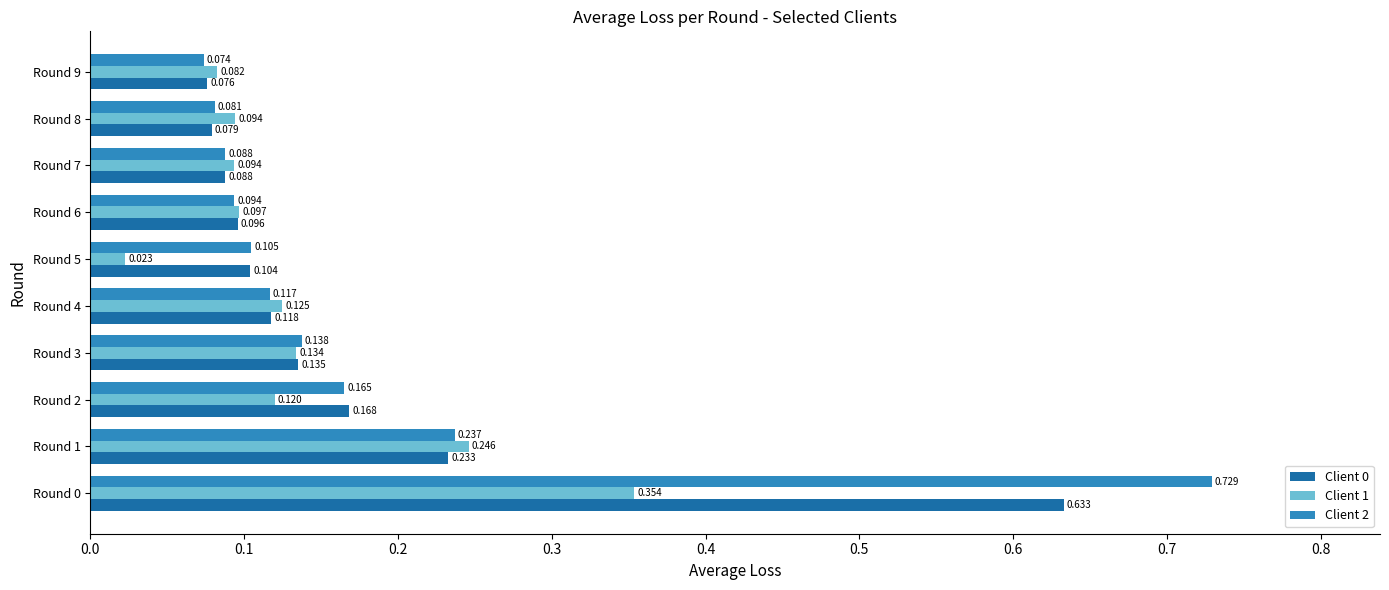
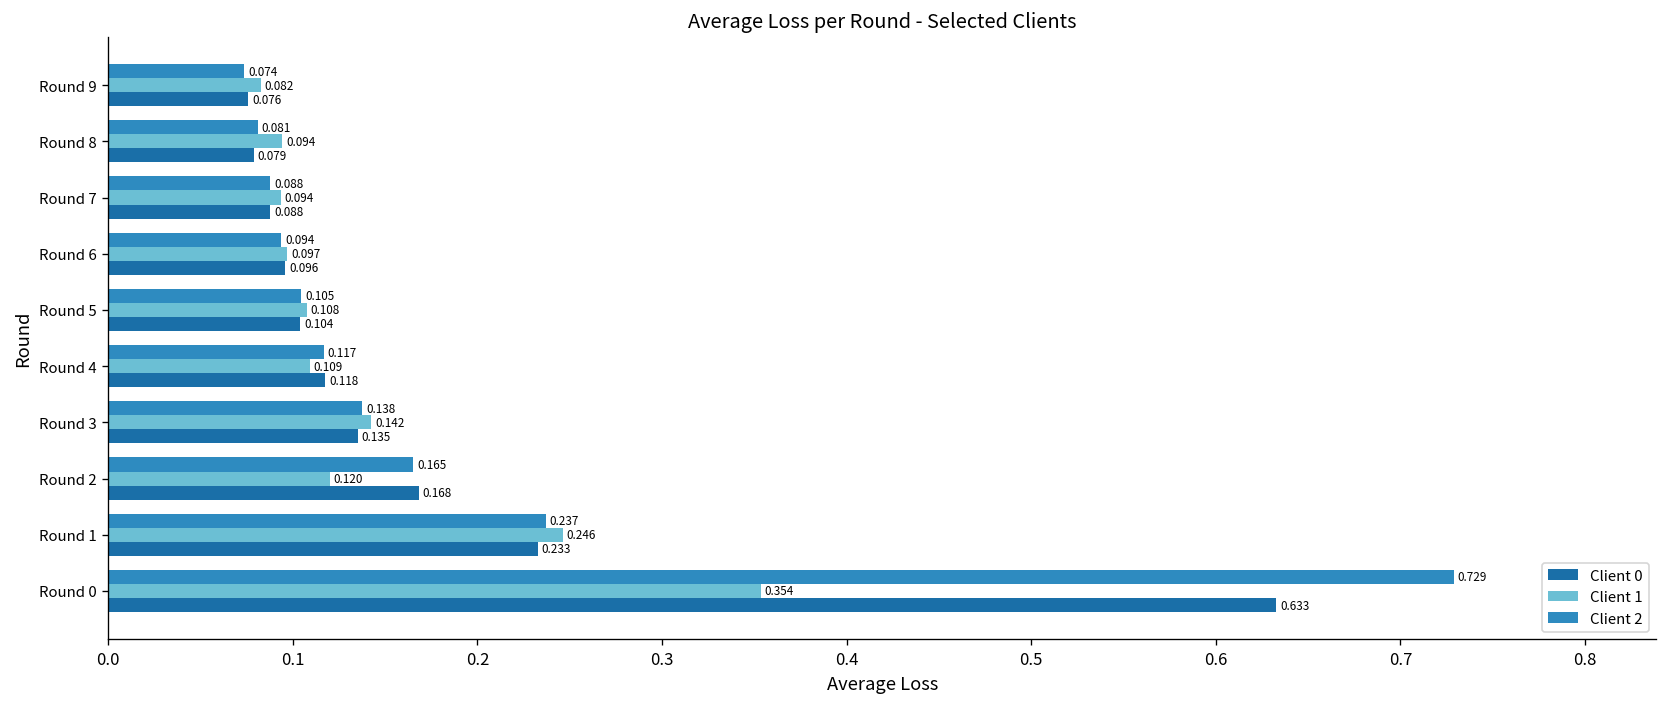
  {
    "Client 1": {
      "Round 9": 0.082,
      "Round 8": 0.094,
      "Round 7": 0.094,
      "Round 6": 0.097,
-     "Round 5": 0.023,
-     "Round 4": 0.125,
-     "Round 3": 0.134,
+     "Round 5": 0.108,
+     "Round 4": 0.109,
+     "Round 3": 0.142,
      "Round 2": 0.120,
      "Round 1": 0.246,
      "Round 0": 0.354
    }
  }
